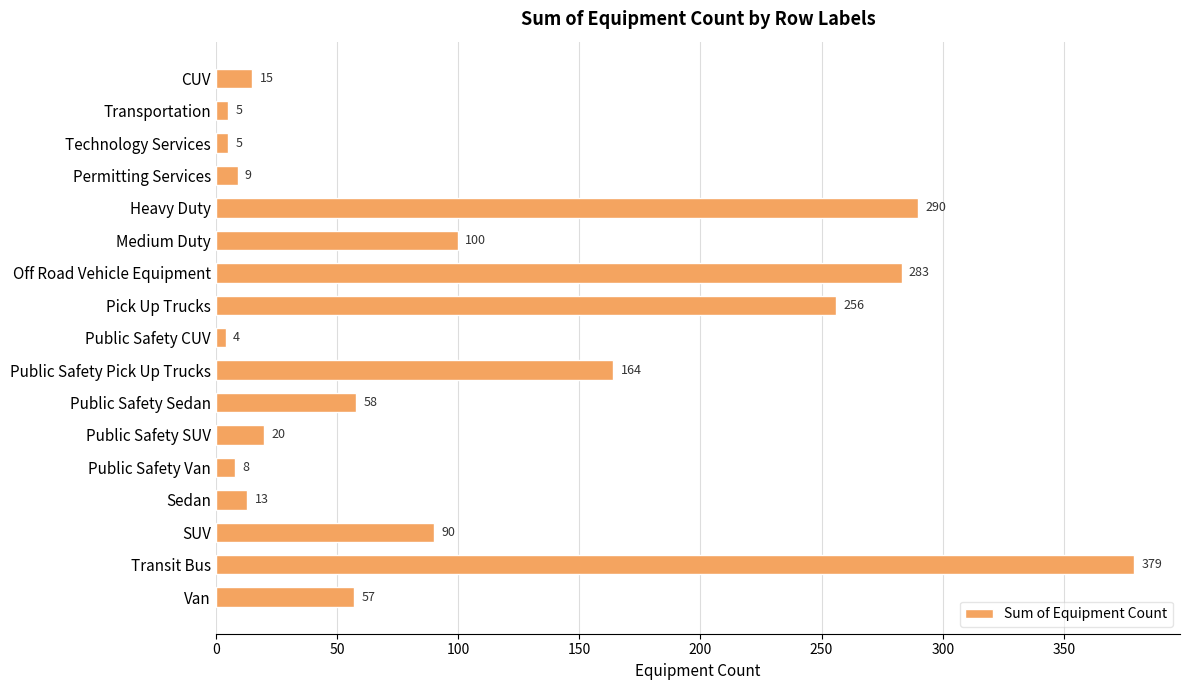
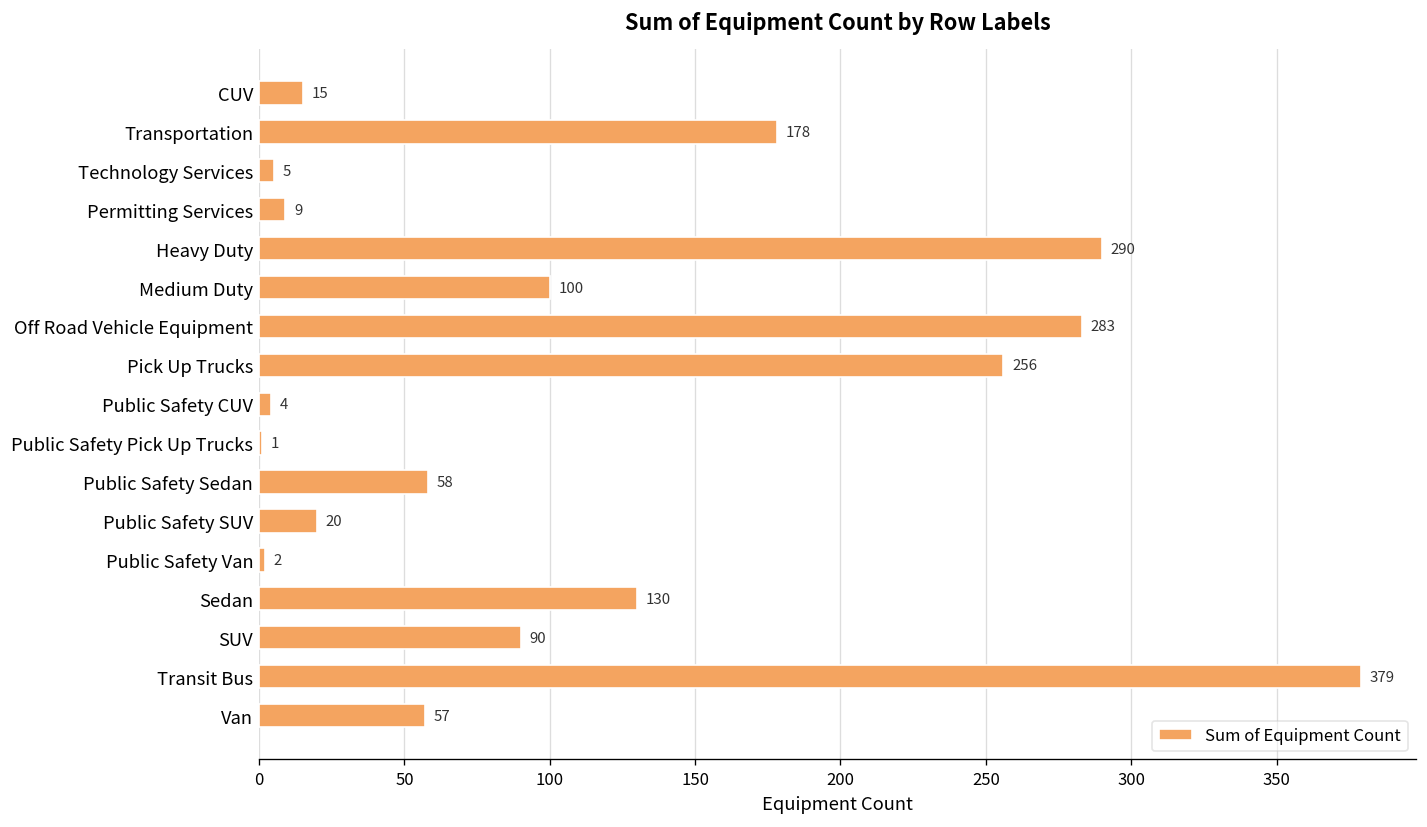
  {
    "CUV": 15,
-   "Transportation": 5,
+   "Transportation": 178,
    "Technology Services": 5,
    "Permitting Services": 9,
    "Heavy Duty": 290,
    "Medium Duty": 100,
    "Off Road Vehicle Equipment": 283,
    "Pick Up Trucks": 256,
    "Public Safety CUV": 4,
-   "Public Safety Pick Up Trucks": 164,
+   "Public Safety Pick Up Trucks": 1,
    "Public Safety Sedan": 58,
    "Public Safety SUV": 20,
-   "Public Safety Van": 8,
-   "Sedan": 13,
+   "Public Safety Van": 2,
+   "Sedan": 130,
    "SUV": 90,
    "Transit Bus": 379,
    "Van": 57
  }
